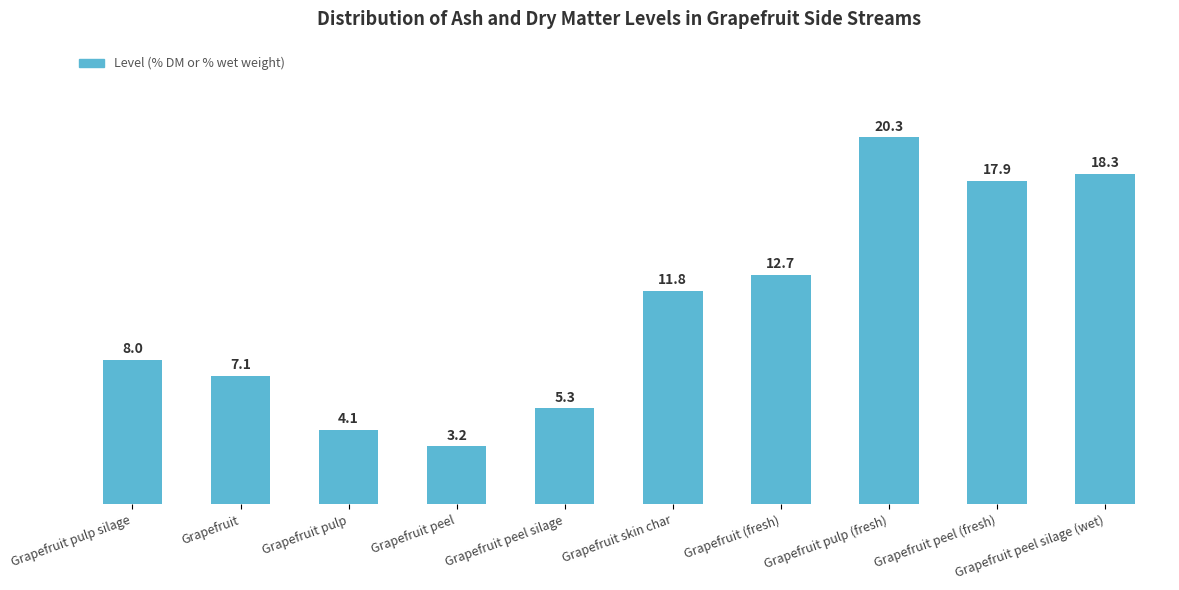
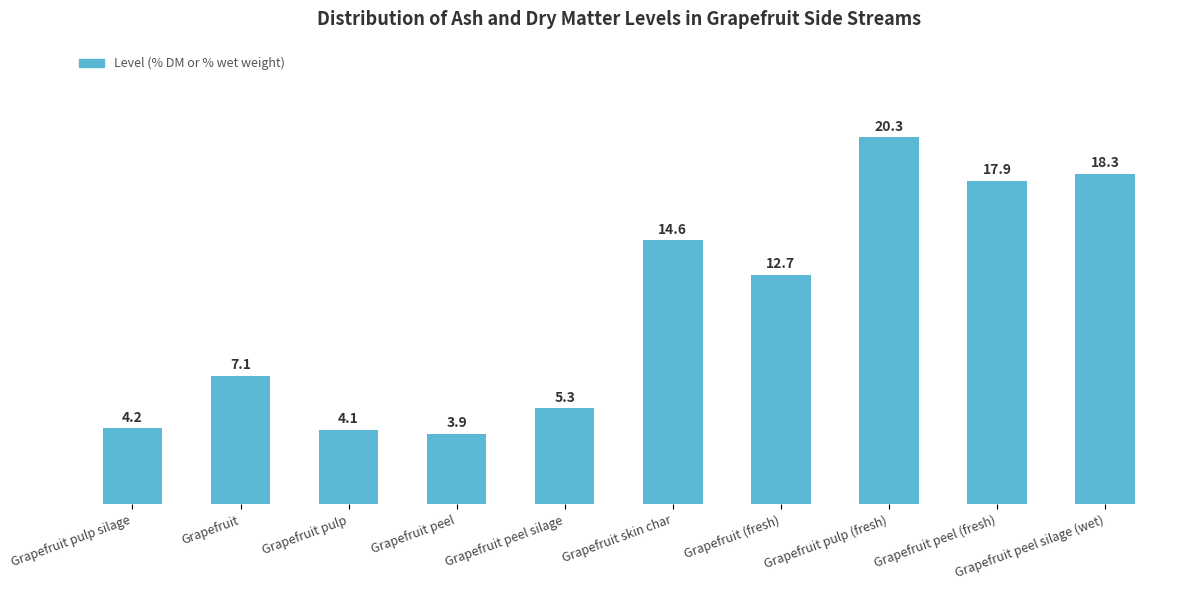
  {
-   "Grapefruit pulp silage": 8.0,
+   "Grapefruit pulp silage": 4.2,
    "Grapefruit": 7.1,
    "Grapefruit pulp": 4.1,
-   "Grapefruit peel": 3.2,
+   "Grapefruit peel": 3.9,
    "Grapefruit peel silage": 5.3,
-   "Grapefruit skin char": 11.8,
+   "Grapefruit skin char": 14.6,
    "Grapefruit (fresh)": 12.7,
    "Grapefruit pulp (fresh)": 20.3,
    "Grapefruit peel (fresh)": 17.9,
    "Grapefruit peel silage (wet)": 18.3
  }
